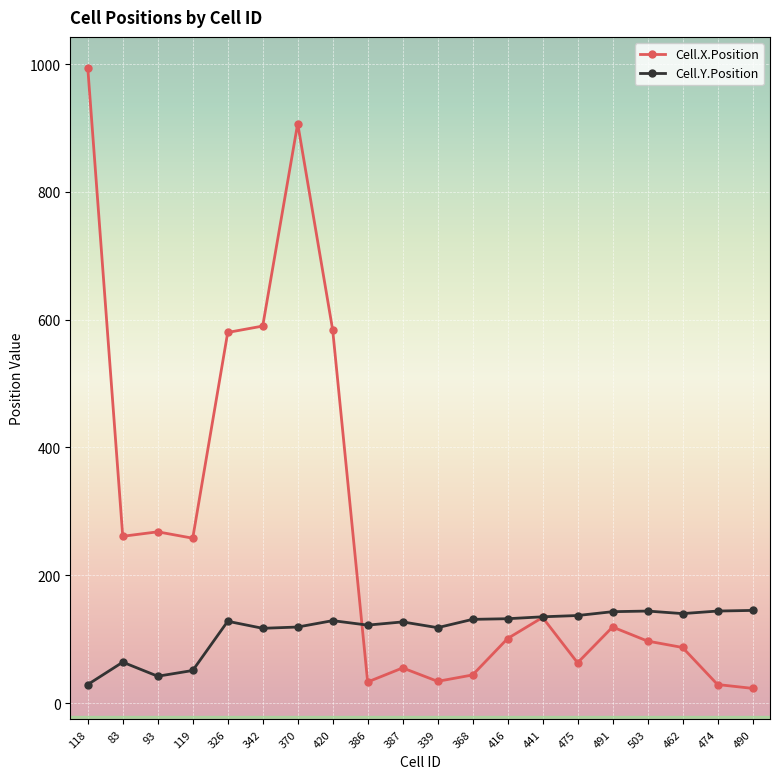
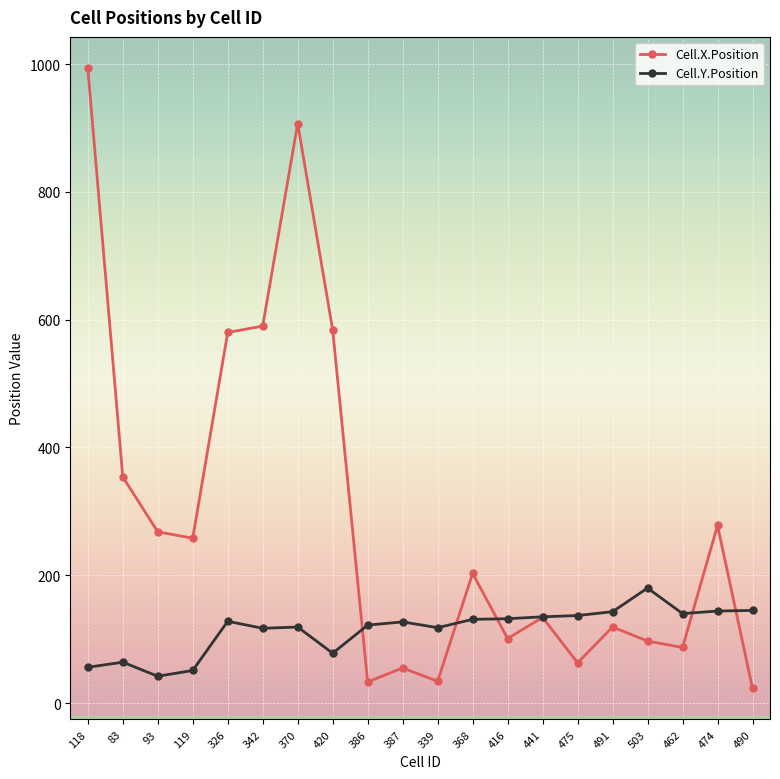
  {
    "Cell.X.Position": {
      "118": 990,
-     "83": 260,
+     "83": 350,
      "93": 270,
      "119": 260,
      "326": 580,
      "342": 590,
      "370": 910,
      "420": 580,
      "386": 30,
      "387": 60,
      "339": 30,
-     "368": 40,
+     "368": 200,
      "416": 100,
      "475": 60,
      "491": 120,
      "503": 100,
      "462": 90,
-     "474": 30,
+     "474": 280,
      "490": 20
    },
    "Cell.Y.Position": {
-     "118": 30,
+     "118": 60,
      "83": 60,
      "93": 40,
      "119": 50,
      "326": 130,
      "342": 120,
      "370": 120,
-     "420": 130,
+     "420": 80,
      "386": 120,
      "387": 130,
      "339": 120,
      "368": 130,
      "416": 130,
      "475": 140,
      "491": 140,
-     "503": 140,
+     "503": 180,
      "462": 140,
      "474": 140,
      "490": 150
    }
  }
